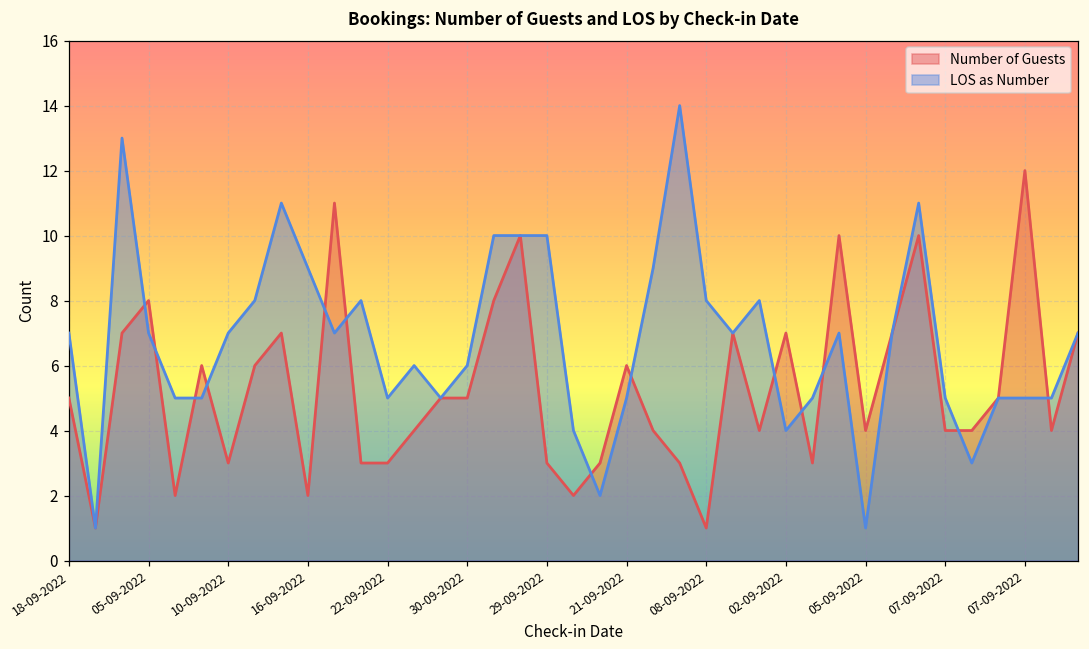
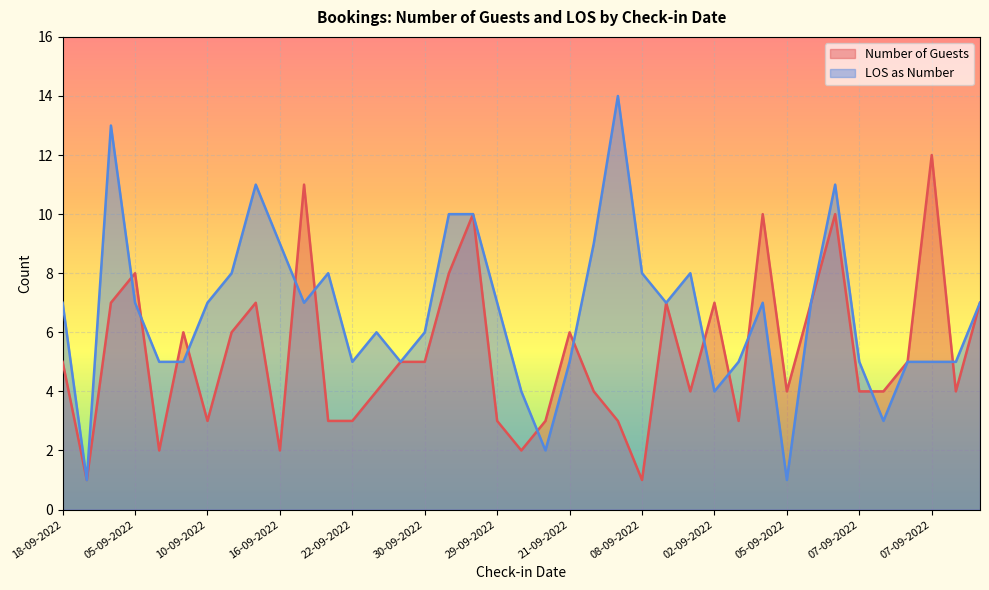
  {
    "Number of Guests": {
      "16-09-2022": 2,
      "29-09-2022": 3
    },
    "LOS as Number": {
      "16-09-2022": 9,
-     "29-09-2022": 10
+     "29-09-2022": 7
    }
  }
